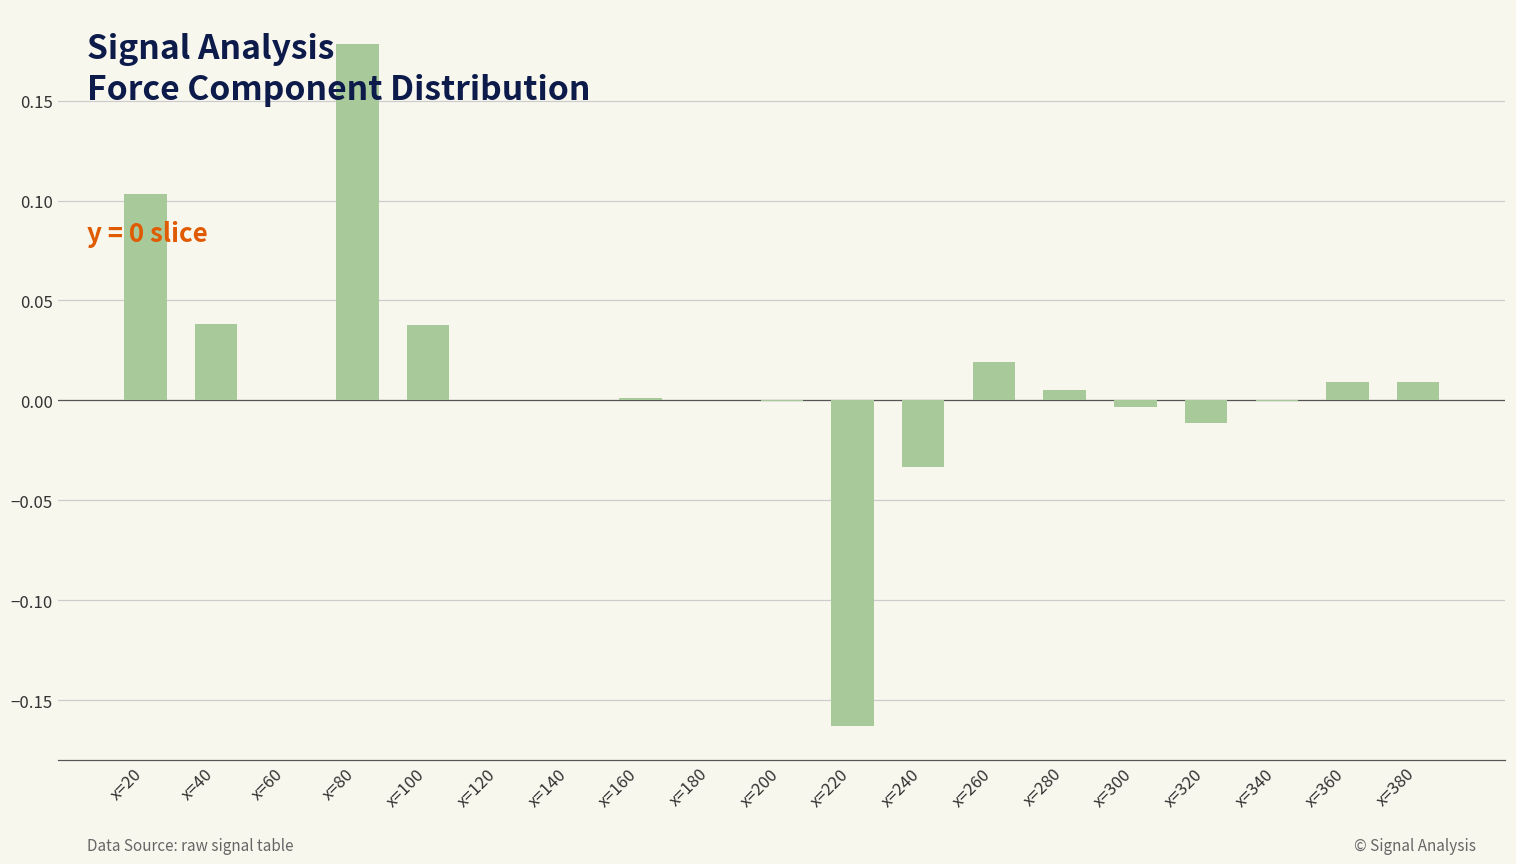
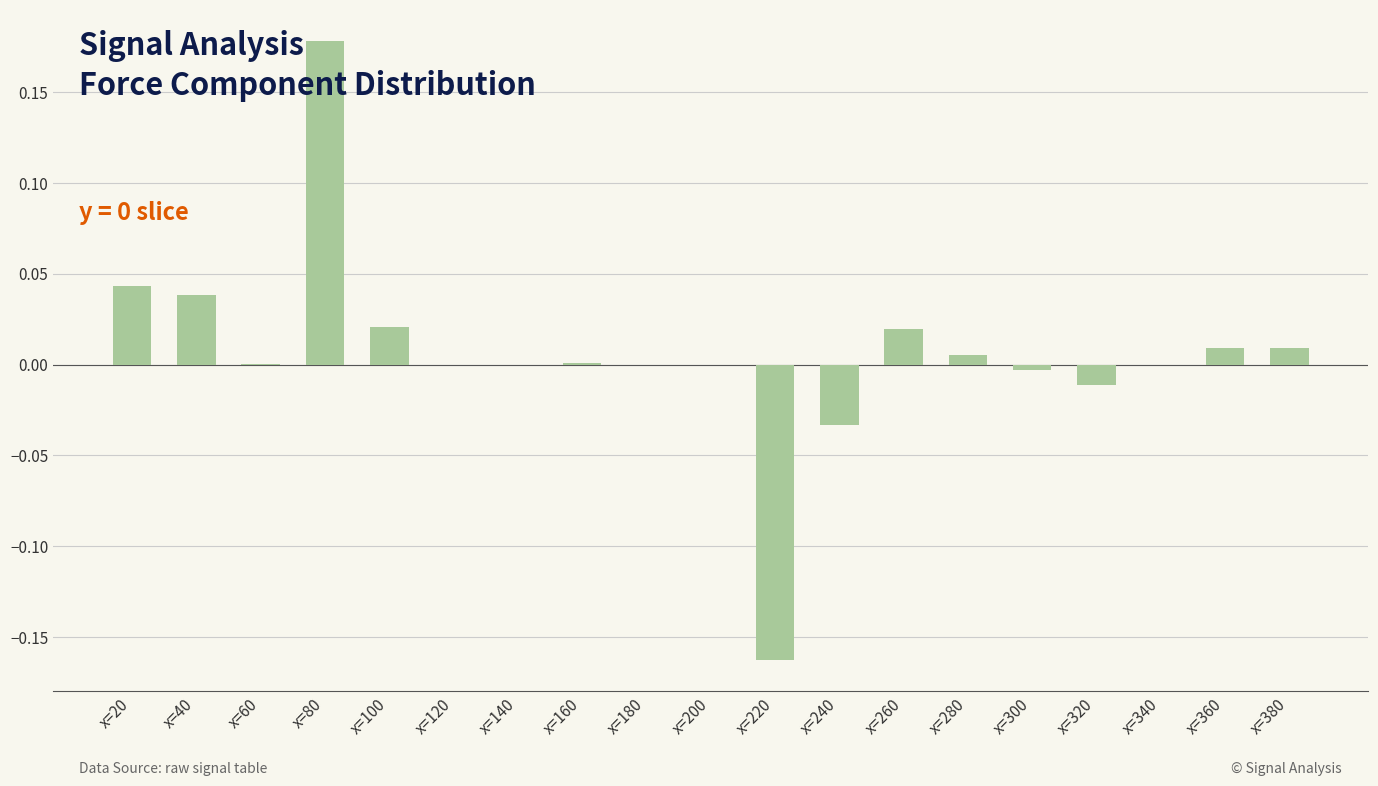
  {
-   "x=20": 0.103,
+   "x=20": 0.043,
    "x=40": 0.038,
    "x=80": 0.178,
-   "x=100": 0.038,
+   "x=100": 0.021,
    "x=220": -0.163,
    "x=240": -0.033,
    "x=260": 0.019,
    "x=280": 0.005,
    "x=300": -0.003,
    "x=320": -0.011,
    "x=360": 0.009,
    "x=380": 0.009
  }
